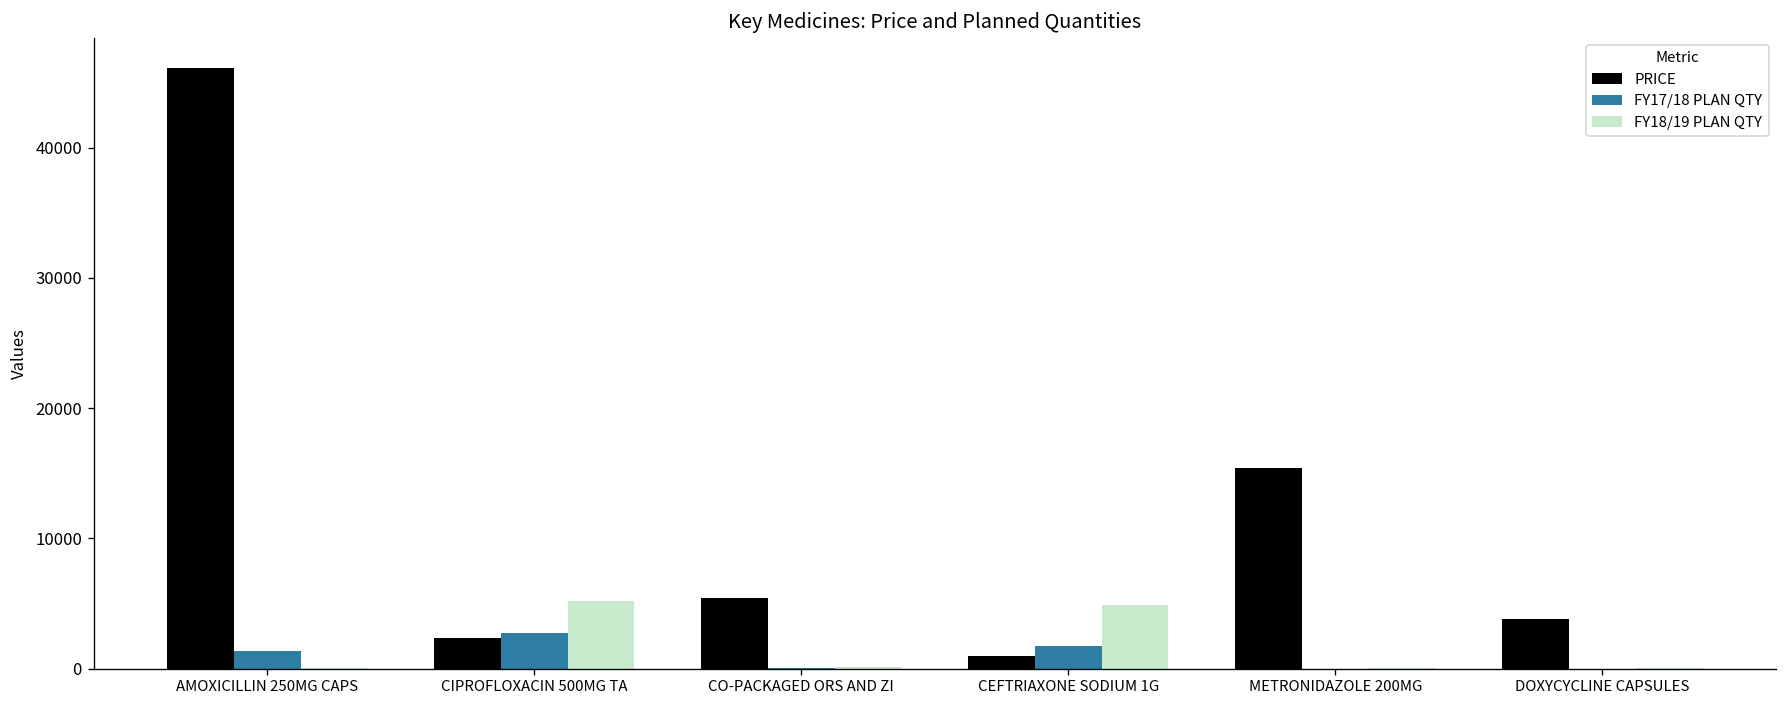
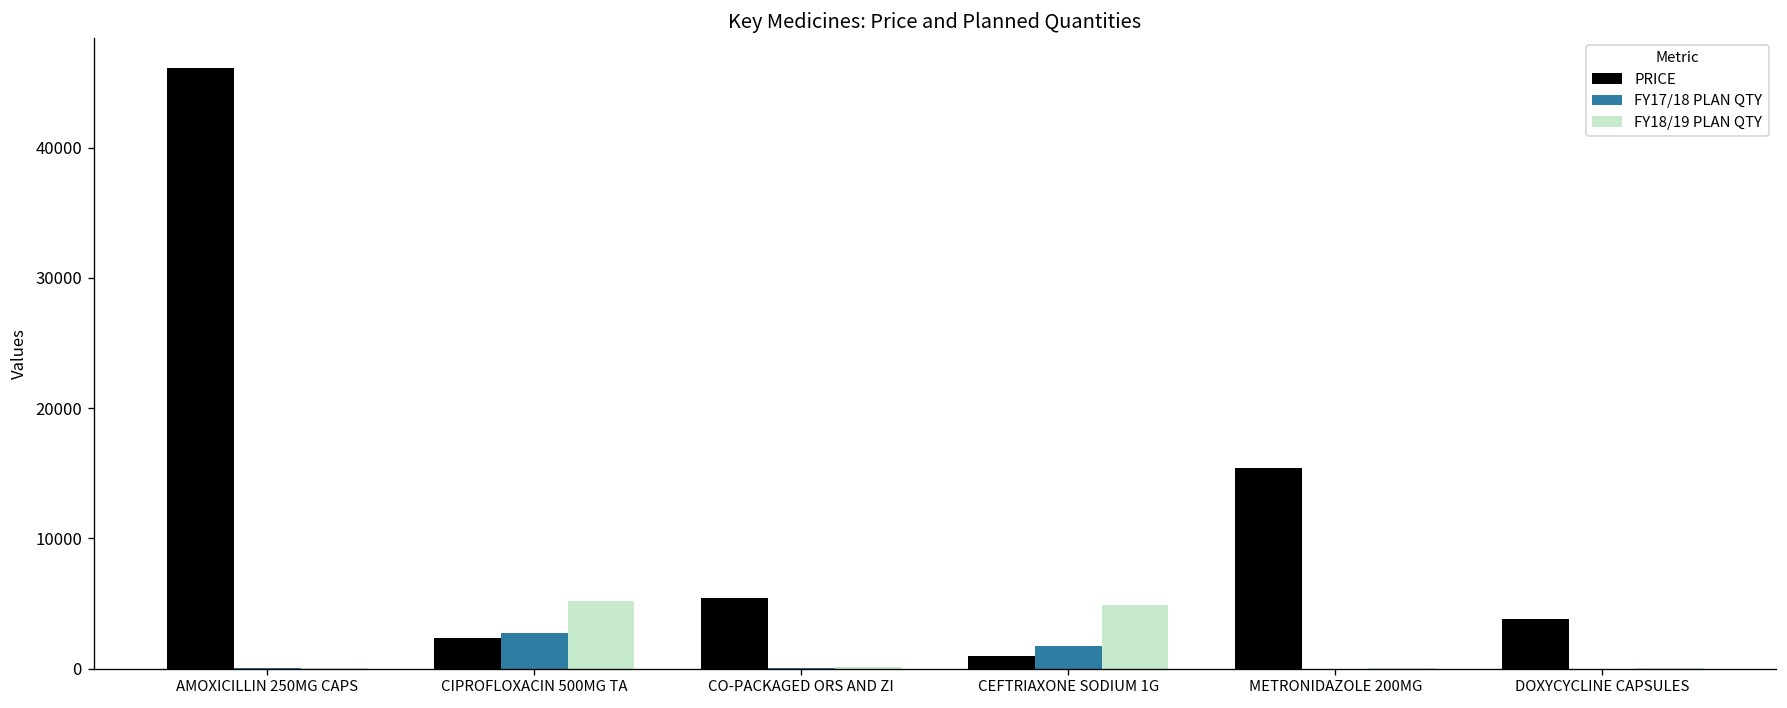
  {
    "PRICE": {
      "AMOXICILLIN 250MG CAPS": 46200,
      "CIPROFLOXACIN 500MG TA": 2300,
      "CO-PACKAGED ORS AND ZI": 5500,
      "CEFTRIAXONE SODIUM 1G": 1000,
      "METRONIDAZOLE 200MG": 15400,
      "DOXYCYCLINE CAPSULES": 3800
    },
    "FY17/18 PLAN QTY": {
-     "AMOXICILLIN 250MG CAPS": 1400,
+     "AMOXICILLIN 250MG CAPS": 0,
      "CIPROFLOXACIN 500MG TA": 2700,
      "CEFTRIAXONE SODIUM 1G": 1700
    },
    "FY18/19 PLAN QTY": {
      "CIPROFLOXACIN 500MG TA": 5200,
      "CEFTRIAXONE SODIUM 1G": 4900
    }
  }
